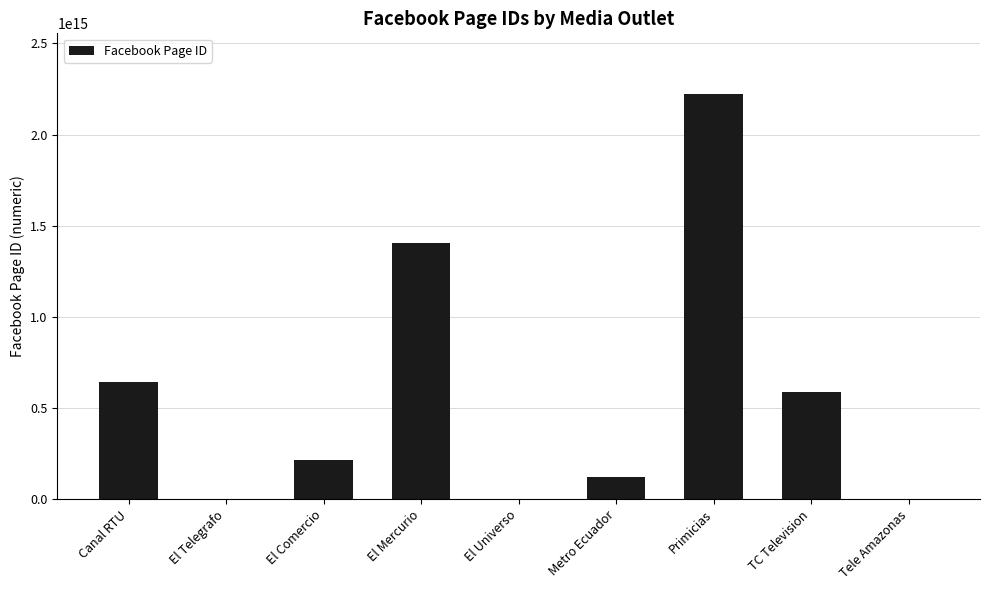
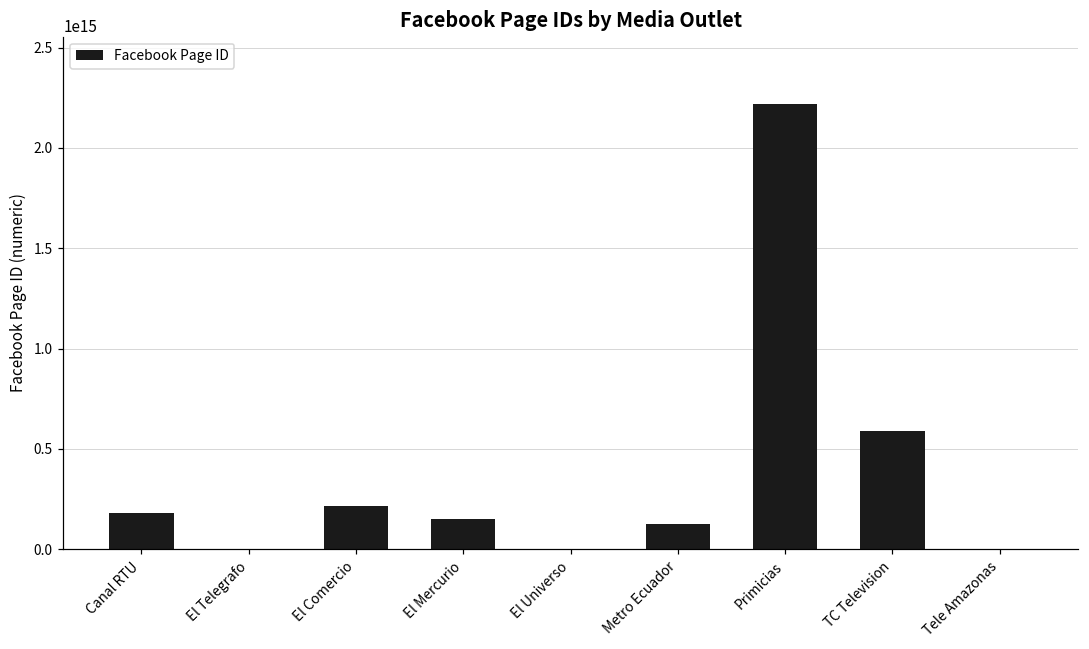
  {
-   "Canal RTU": 640000000000000,
+   "Canal RTU": 180000000000000,
    "El Comercio": 210000000000000,
-   "El Mercurio": 1400000000000000,
+   "El Mercurio": 150000000000000,
    "Metro Ecuador": 120000000000000,
    "Primicias": 2220000000000000,
    "TC Television": 590000000000000
  }
